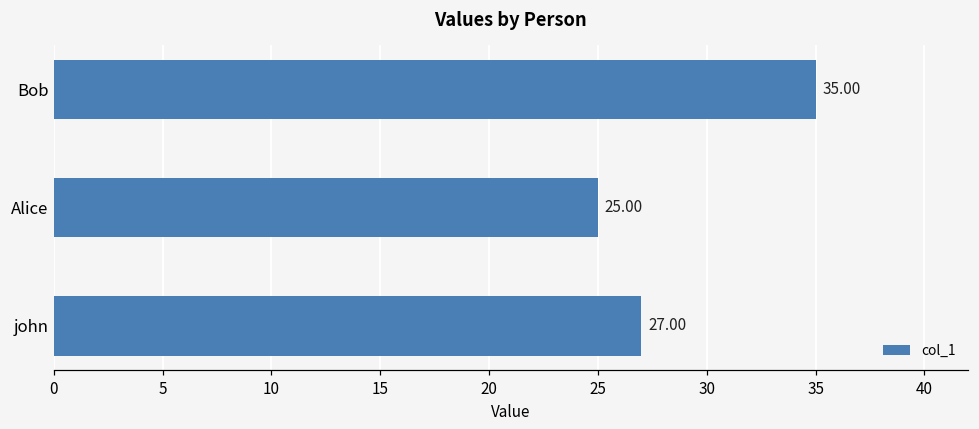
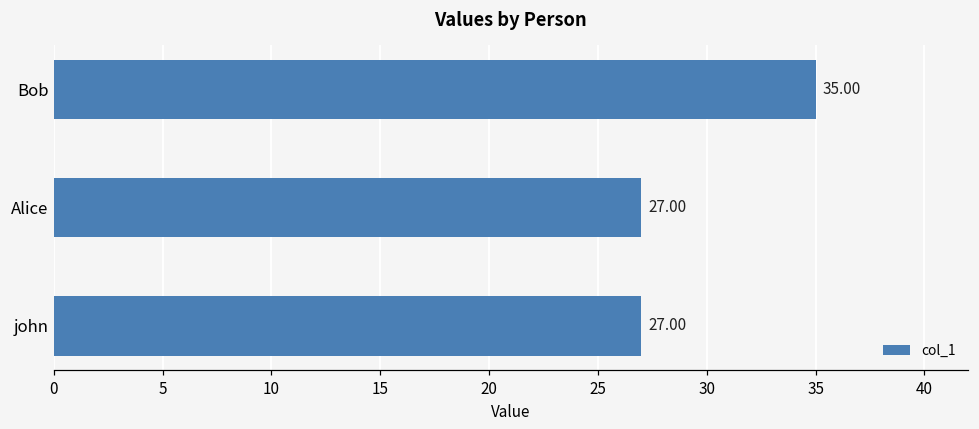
  {
    "Bob": 35.00,
-   "Alice": 25.00,
+   "Alice": 27.00,
    "john": 27.00
  }
